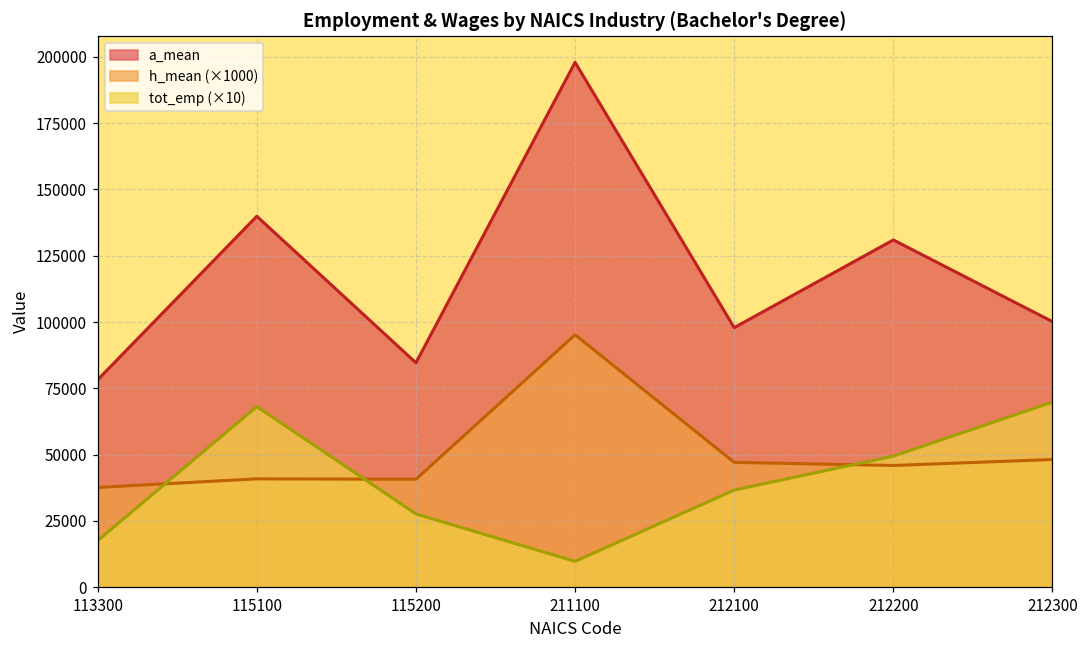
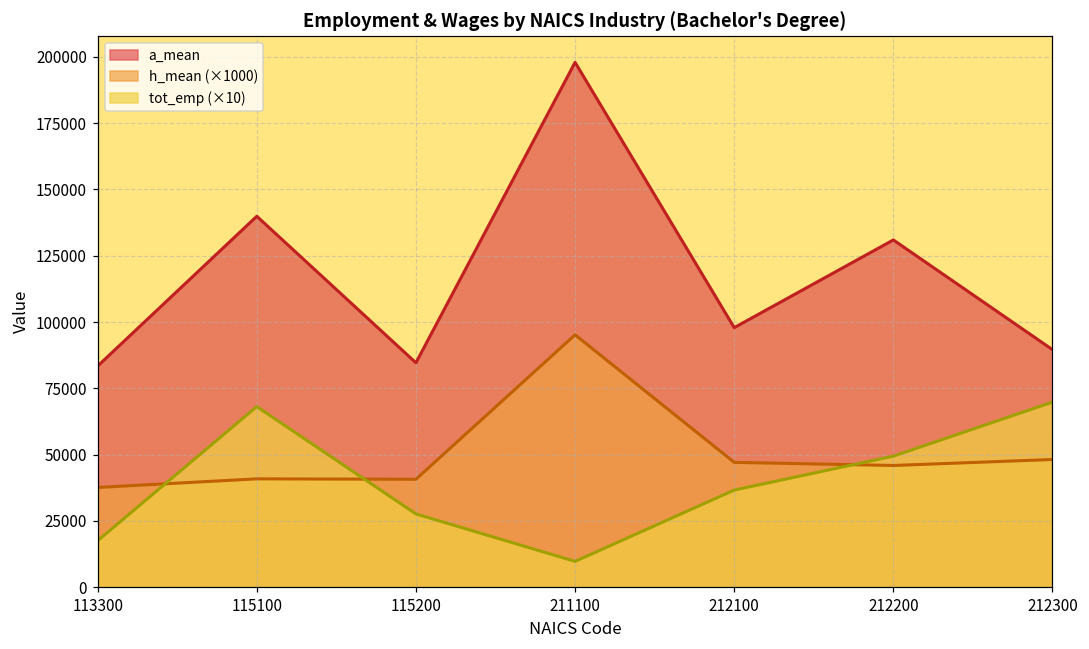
  {
    "a_mean": {
-     "113300": 78000,
+     "113300": 83000,
      "115100": 140000,
      "115200": 85000,
      "211100": 198000,
      "212100": 98000,
      "212200": 131000,
-     "212300": 100000
+     "212300": 90000
    }
  }
